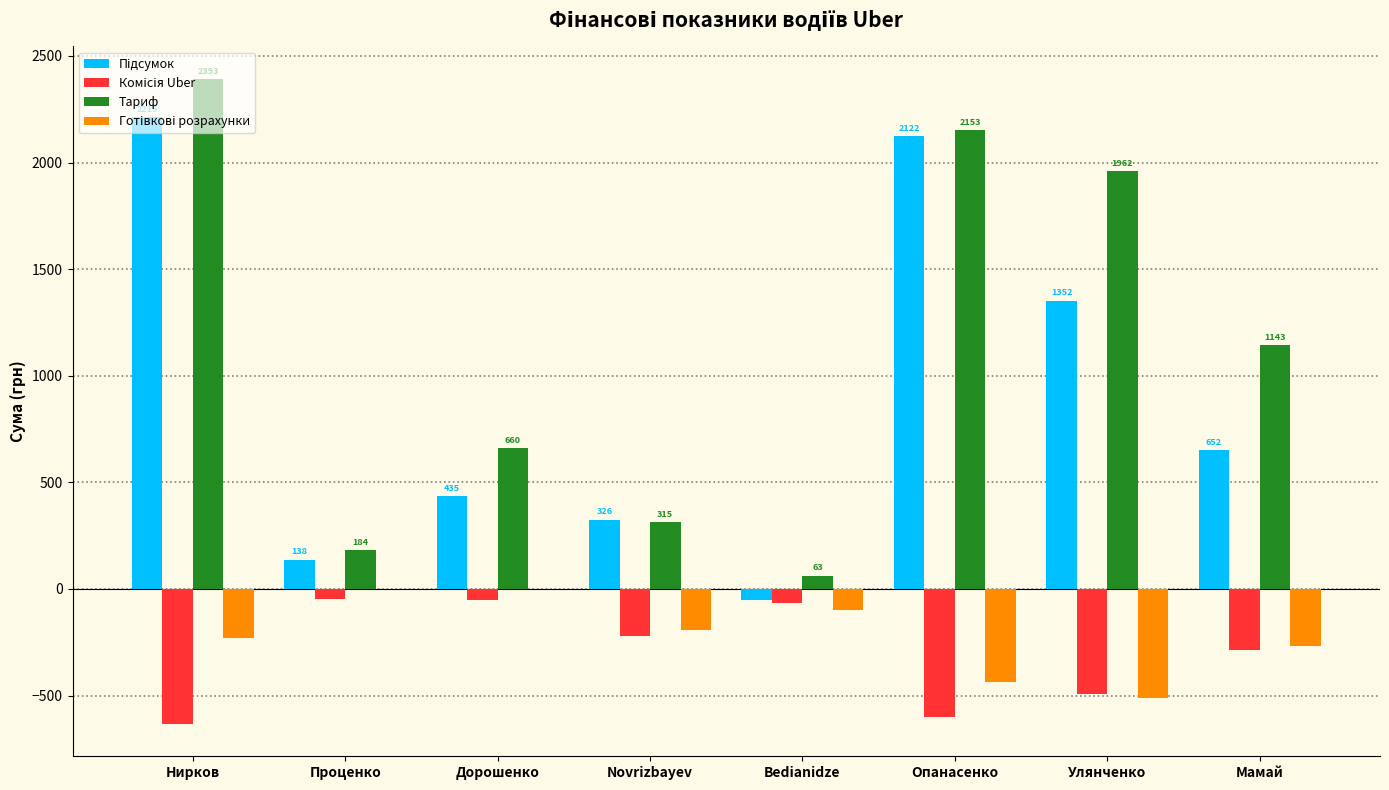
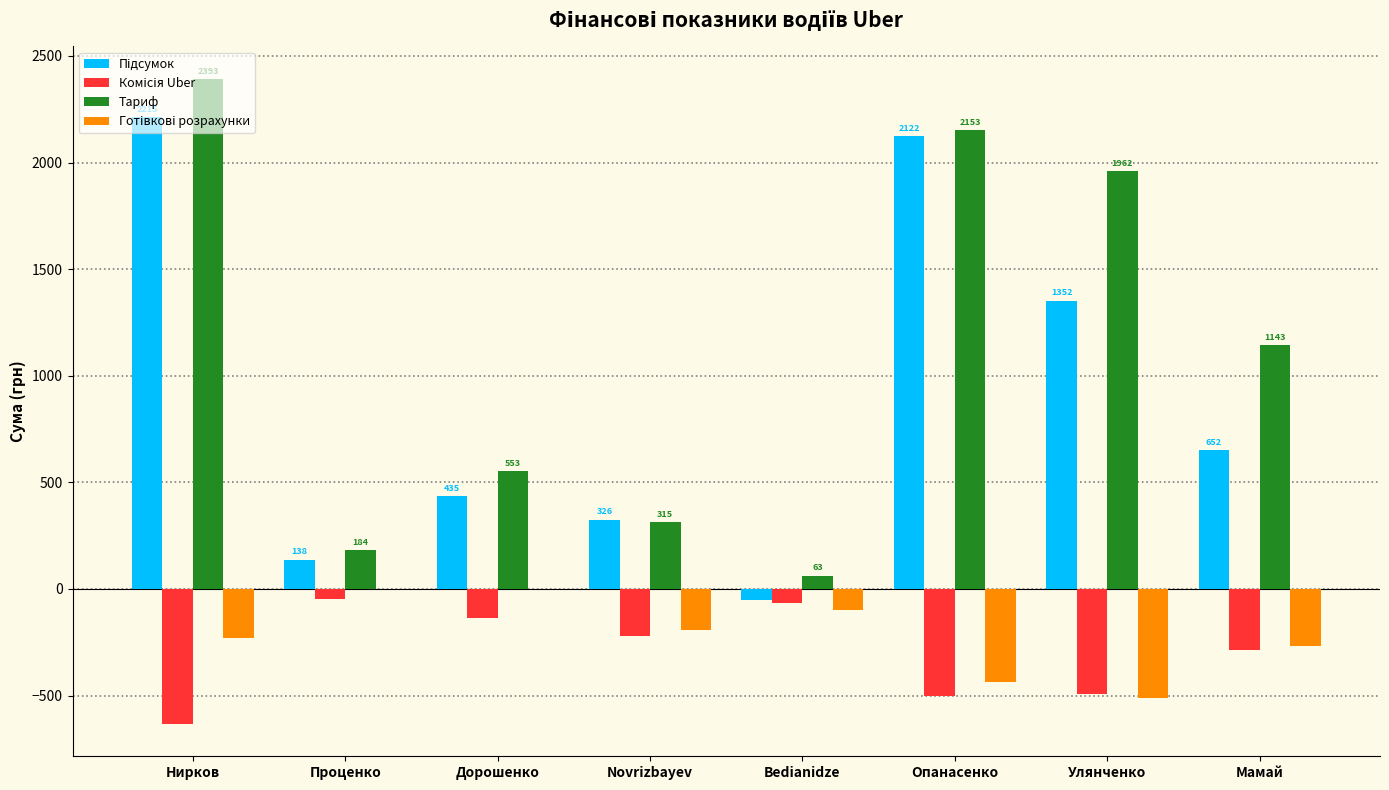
  {
    "Підсумок": {
      "Проценко": 138,
      "Дорошенко": 435,
      "Novrizbayev": 326,
      "Опанасенко": 2122,
      "Улянченко": 1352,
      "Мамай": 652
    },
    "Комісія Uber": {
      "Нирков": -630,
      "Проценко": -50,
-     "Дорошенко": -50,
+     "Дорошенко": -140,
      "Novrizbayev": -220,
      "Bedianidze": -60,
-     "Опанасенко": -600,
+     "Опанасенко": -500,
      "Улянченко": -490,
      "Мамай": -290
    },
    "Тариф": {
      "Проценко": 184,
-     "Дорошенко": 660,
+     "Дорошенко": 553,
      "Novrizbayev": 315,
      "Bedianidze": 63,
      "Опанасенко": 2153,
      "Улянченко": 1962,
      "Мамай": 1143
    },
    "Готівкові розрахунки": {
      "Нирков": -230,
      "Проценко": 0,
      "Дорошенко": 0,
      "Novrizbayev": -190,
      "Bedianidze": -100,
      "Опанасенко": -440,
      "Улянченко": -510,
      "Мамай": -270
    }
  }
